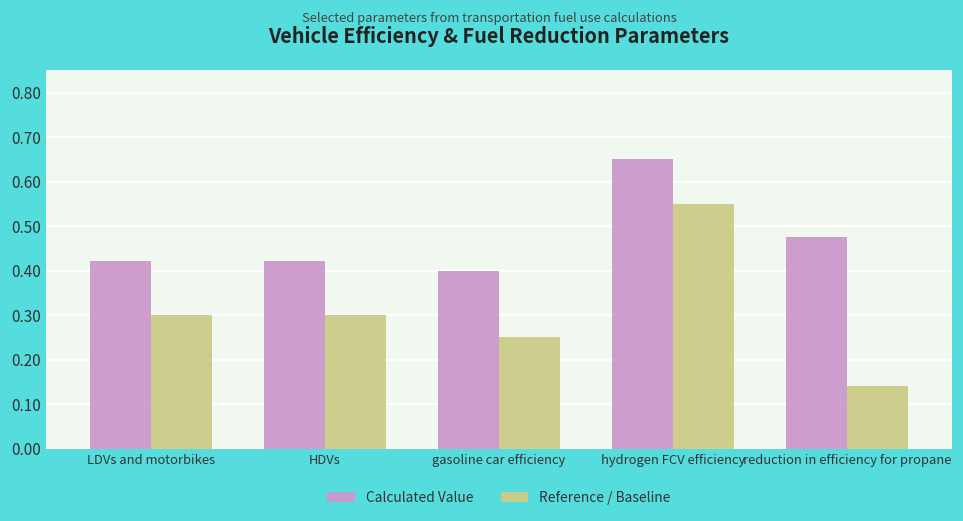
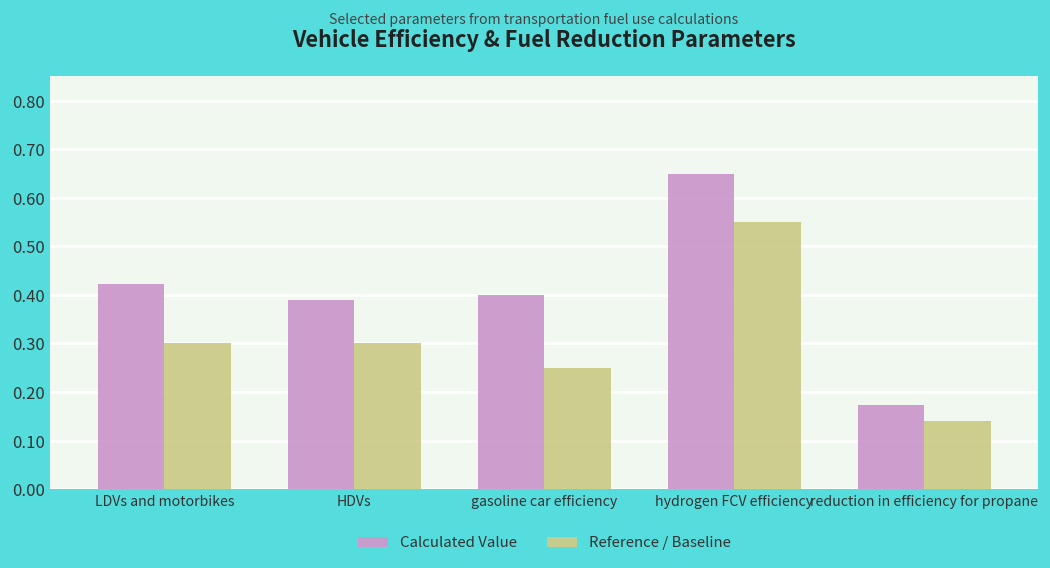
  {
    "Calculated Value": {
      "LDVs and motorbikes": 0.42,
-     "HDVs": 0.42,
+     "HDVs": 0.39,
      "gasoline car efficiency": 0.40,
      "hydrogen FCV efficiency": 0.65,
-     "reduction in efficiency for propane": 0.48
+     "reduction in efficiency for propane": 0.17
    },
    "Reference / Baseline": {
      "LDVs and motorbikes": 0.30,
      "HDVs": 0.30,
      "gasoline car efficiency": 0.25,
      "hydrogen FCV efficiency": 0.55,
      "reduction in efficiency for propane": 0.14
    }
  }
